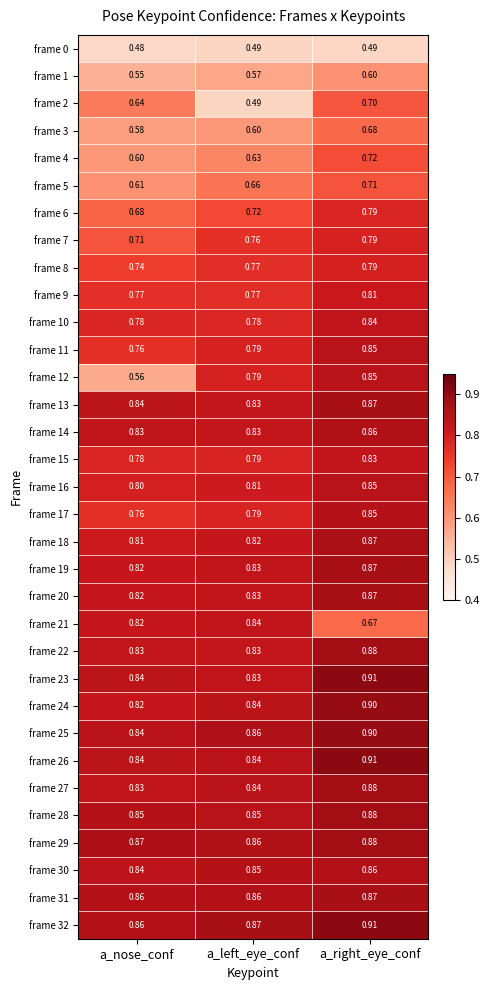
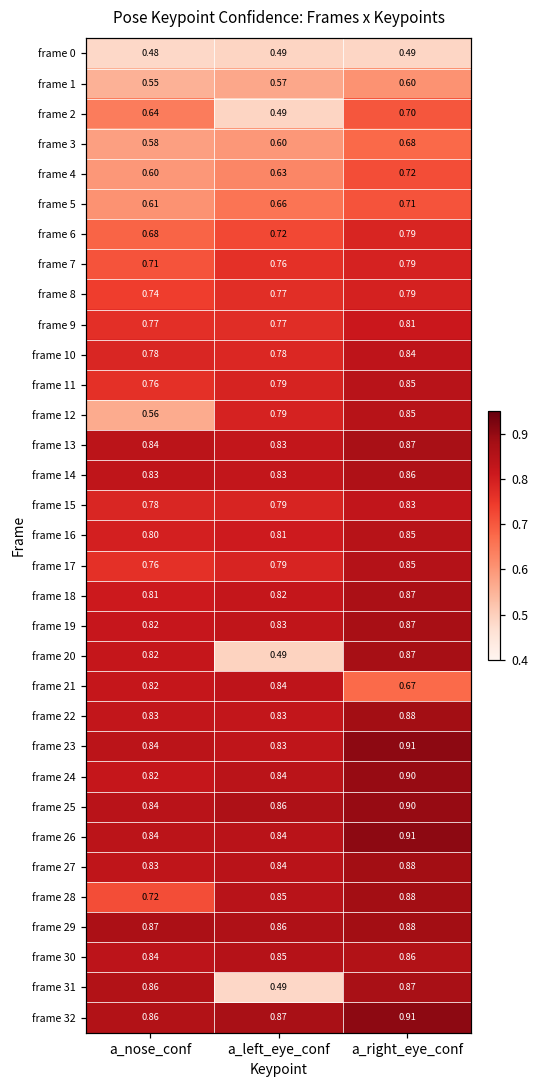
  {
    "frame 0": {
      "a_nose_conf": 0.48,
      "a_left_eye_conf": 0.49,
      "a_right_eye_conf": 0.49
    },
    "frame 1": {
      "a_nose_conf": 0.55,
      "a_left_eye_conf": 0.57,
      "a_right_eye_conf": 0.60
    },
    "frame 2": {
      "a_nose_conf": 0.64,
      "a_left_eye_conf": 0.49,
      "a_right_eye_conf": 0.70
    },
    "frame 3": {
      "a_nose_conf": 0.58,
      "a_left_eye_conf": 0.60,
      "a_right_eye_conf": 0.68
    },
    "frame 4": {
      "a_nose_conf": 0.60,
      "a_left_eye_conf": 0.63,
      "a_right_eye_conf": 0.72
    },
    "frame 5": {
      "a_nose_conf": 0.61,
      "a_left_eye_conf": 0.66,
      "a_right_eye_conf": 0.71
    },
    "frame 6": {
      "a_nose_conf": 0.68,
      "a_left_eye_conf": 0.72,
      "a_right_eye_conf": 0.79
    },
    "frame 7": {
      "a_nose_conf": 0.71,
      "a_left_eye_conf": 0.76,
      "a_right_eye_conf": 0.79
    },
    "frame 8": {
      "a_nose_conf": 0.74,
      "a_left_eye_conf": 0.77,
      "a_right_eye_conf": 0.79
    },
    "frame 9": {
      "a_nose_conf": 0.77,
      "a_left_eye_conf": 0.77,
      "a_right_eye_conf": 0.81
    },
    "frame 10": {
      "a_nose_conf": 0.78,
      "a_left_eye_conf": 0.78,
      "a_right_eye_conf": 0.84
    },
    "frame 11": {
      "a_nose_conf": 0.76,
      "a_left_eye_conf": 0.79,
      "a_right_eye_conf": 0.85
    },
    "frame 12": {
      "a_nose_conf": 0.56,
      "a_left_eye_conf": 0.79,
      "a_right_eye_conf": 0.85
    },
    "frame 13": {
      "a_nose_conf": 0.84,
      "a_left_eye_conf": 0.83,
      "a_right_eye_conf": 0.87
    },
    "frame 14": {
      "a_nose_conf": 0.83,
      "a_left_eye_conf": 0.83,
      "a_right_eye_conf": 0.86
    },
    "frame 15": {
      "a_nose_conf": 0.78,
      "a_left_eye_conf": 0.79,
      "a_right_eye_conf": 0.83
    },
    "frame 16": {
      "a_nose_conf": 0.80,
      "a_left_eye_conf": 0.81,
      "a_right_eye_conf": 0.85
    },
    "frame 17": {
      "a_nose_conf": 0.76,
      "a_left_eye_conf": 0.79,
      "a_right_eye_conf": 0.85
    },
    "frame 18": {
      "a_nose_conf": 0.81,
      "a_left_eye_conf": 0.82,
      "a_right_eye_conf": 0.87
    },
    "frame 19": {
      "a_nose_conf": 0.82,
      "a_left_eye_conf": 0.83,
      "a_right_eye_conf": 0.87
    },
    "frame 20": {
      "a_nose_conf": 0.82,
-     "a_left_eye_conf": 0.83,
+     "a_left_eye_conf": 0.49,
      "a_right_eye_conf": 0.87
    },
    "frame 21": {
      "a_nose_conf": 0.82,
      "a_left_eye_conf": 0.84,
      "a_right_eye_conf": 0.67
    },
    "frame 22": {
      "a_nose_conf": 0.83,
      "a_left_eye_conf": 0.83,
      "a_right_eye_conf": 0.88
    },
    "frame 23": {
      "a_nose_conf": 0.84,
      "a_left_eye_conf": 0.83,
      "a_right_eye_conf": 0.91
    },
    "frame 24": {
      "a_nose_conf": 0.82,
      "a_left_eye_conf": 0.84,
      "a_right_eye_conf": 0.90
    },
    "frame 25": {
      "a_nose_conf": 0.84,
      "a_left_eye_conf": 0.86,
      "a_right_eye_conf": 0.90
    },
    "frame 26": {
      "a_nose_conf": 0.84,
      "a_left_eye_conf": 0.84,
      "a_right_eye_conf": 0.91
    },
    "frame 27": {
      "a_nose_conf": 0.83,
      "a_left_eye_conf": 0.84,
      "a_right_eye_conf": 0.88
    },
    "frame 28": {
-     "a_nose_conf": 0.85,
+     "a_nose_conf": 0.72,
      "a_left_eye_conf": 0.85,
      "a_right_eye_conf": 0.88
    },
    "frame 29": {
      "a_nose_conf": 0.87,
      "a_left_eye_conf": 0.86,
      "a_right_eye_conf": 0.88
    },
    "frame 30": {
      "a_nose_conf": 0.84,
      "a_left_eye_conf": 0.85,
      "a_right_eye_conf": 0.86
    },
    "frame 31": {
      "a_nose_conf": 0.86,
-     "a_left_eye_conf": 0.86,
+     "a_left_eye_conf": 0.49,
      "a_right_eye_conf": 0.87
    },
    "frame 32": {
      "a_nose_conf": 0.86,
      "a_left_eye_conf": 0.87,
      "a_right_eye_conf": 0.91
    }
  }
